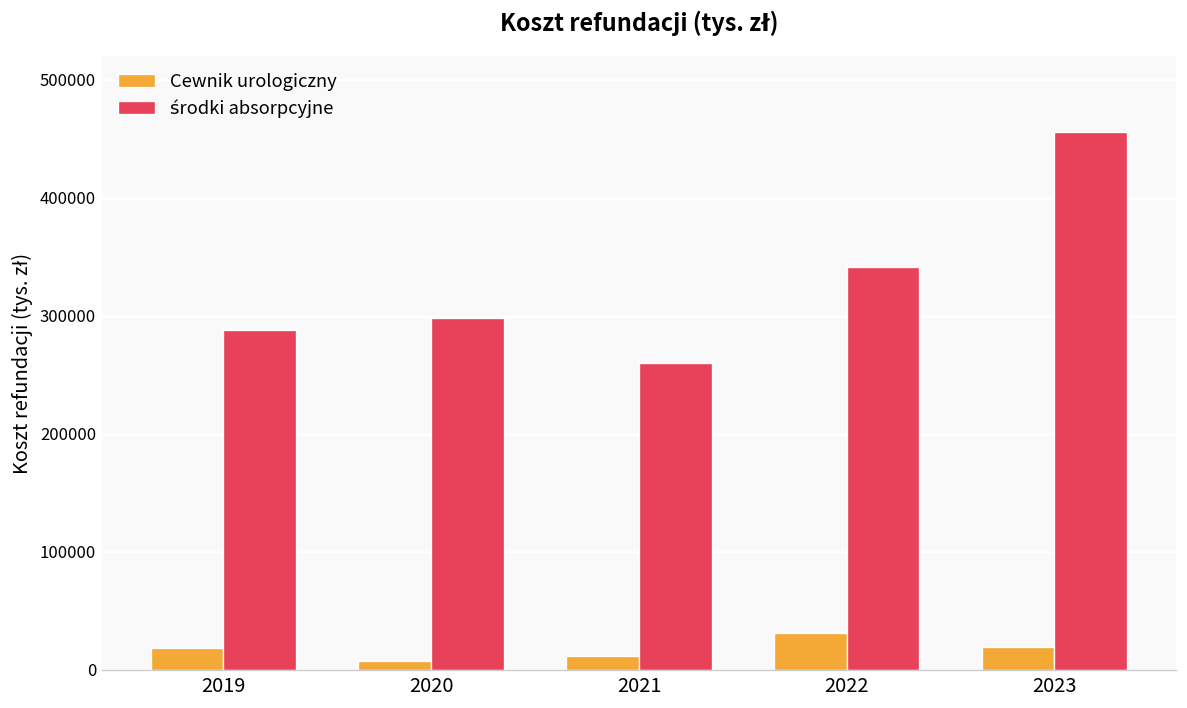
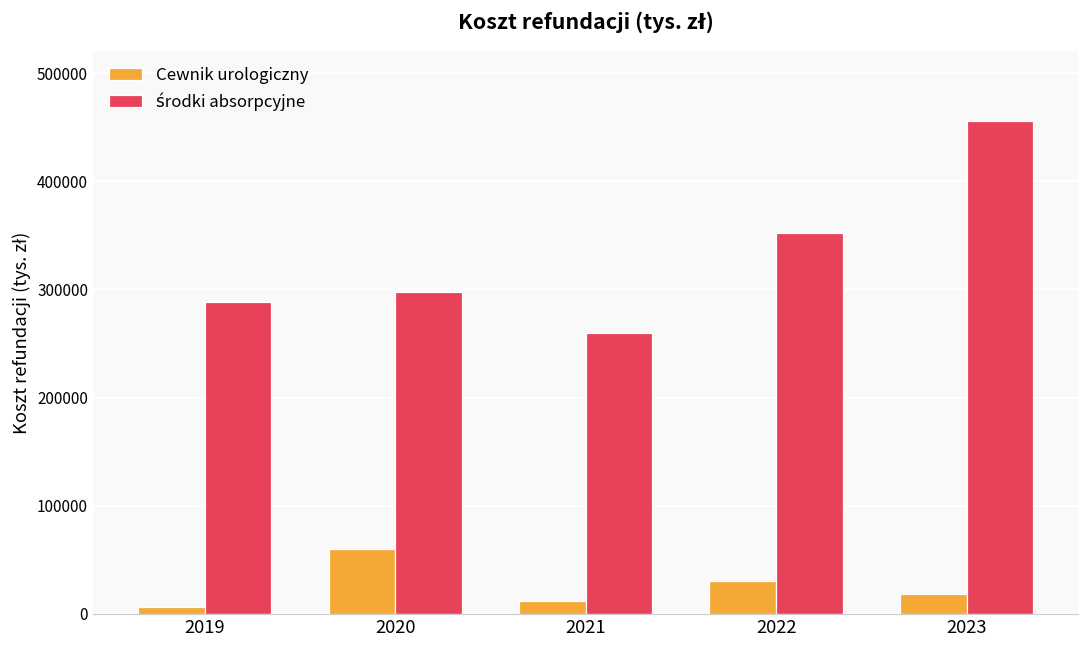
  {
    "Cewnik urologiczny": {
-     "2019": 20000,
-     "2020": 10000,
+     "2019": 10000,
+     "2020": 60000,
      "2021": 10000,
      "2022": 30000,
      "2023": 20000
    },
    "środki absorpcyjne": {
      "2019": 290000,
      "2020": 300000,
      "2021": 260000,
-     "2022": 340000,
+     "2022": 350000,
      "2023": 460000
    }
  }
